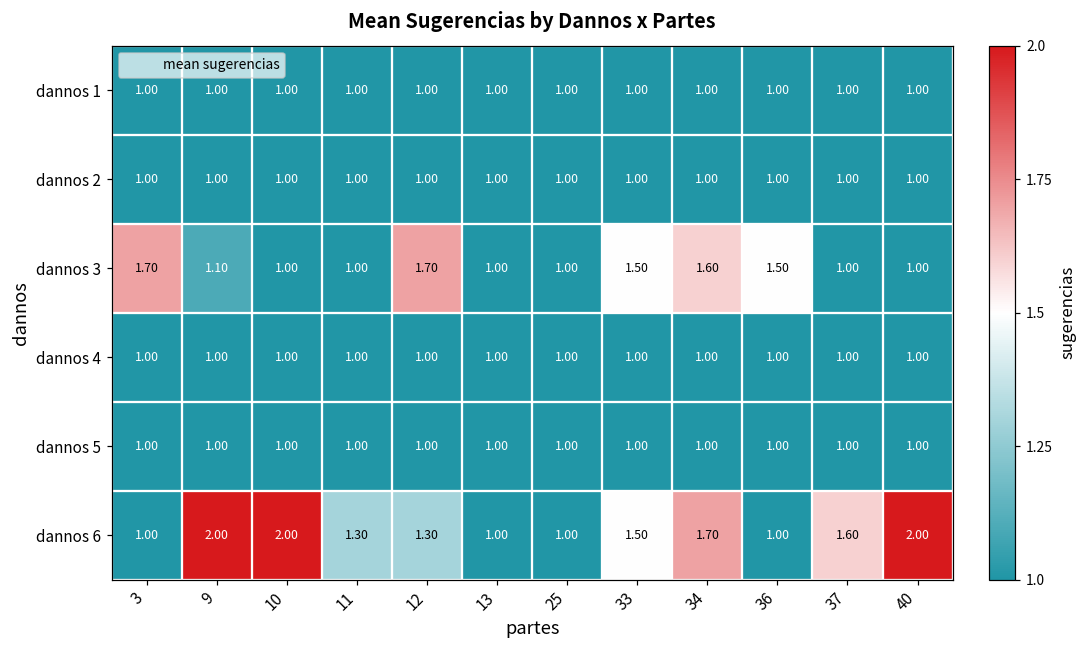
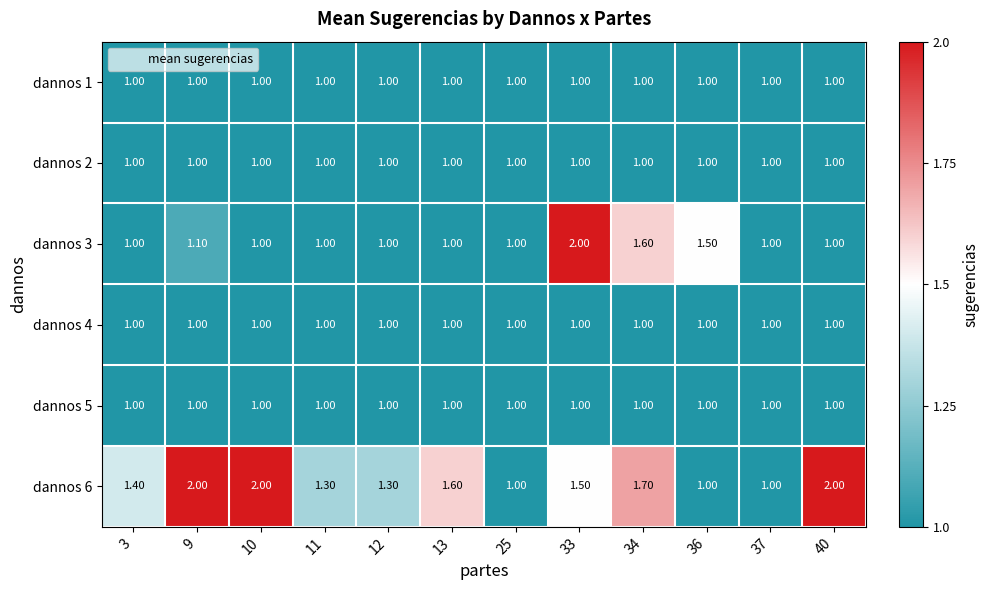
  {
    "dannos 1": {
      "3": 1.00,
      "9": 1.00,
      "10": 1.00,
      "11": 1.00,
      "12": 1.00,
      "13": 1.00,
      "25": 1.00,
      "33": 1.00,
      "34": 1.00,
      "36": 1.00,
      "37": 1.00,
      "40": 1.00
    },
    "dannos 2": {
      "3": 1.00,
      "9": 1.00,
      "10": 1.00,
      "11": 1.00,
      "12": 1.00,
      "13": 1.00,
      "25": 1.00,
      "33": 1.00,
      "34": 1.00,
      "36": 1.00,
      "37": 1.00,
      "40": 1.00
    },
    "dannos 3": {
-     "3": 1.70,
+     "3": 1.00,
      "9": 1.10,
      "10": 1.00,
      "11": 1.00,
-     "12": 1.70,
+     "12": 1.00,
      "13": 1.00,
      "25": 1.00,
-     "33": 1.50,
+     "33": 2.00,
      "34": 1.60,
      "36": 1.50,
      "37": 1.00,
      "40": 1.00
    },
    "dannos 4": {
      "3": 1.00,
      "9": 1.00,
      "10": 1.00,
      "11": 1.00,
      "12": 1.00,
      "13": 1.00,
      "25": 1.00,
      "33": 1.00,
      "34": 1.00,
      "36": 1.00,
      "37": 1.00,
      "40": 1.00
    },
    "dannos 5": {
      "3": 1.00,
      "9": 1.00,
      "10": 1.00,
      "11": 1.00,
      "12": 1.00,
      "13": 1.00,
      "25": 1.00,
      "33": 1.00,
      "34": 1.00,
      "36": 1.00,
      "37": 1.00,
      "40": 1.00
    },
    "dannos 6": {
-     "3": 1.00,
+     "3": 1.40,
      "9": 2.00,
      "10": 2.00,
      "11": 1.30,
      "12": 1.30,
-     "13": 1.00,
+     "13": 1.60,
      "25": 1.00,
      "33": 1.50,
      "34": 1.70,
      "36": 1.00,
-     "37": 1.60,
+     "37": 1.00,
      "40": 2.00
    }
  }
